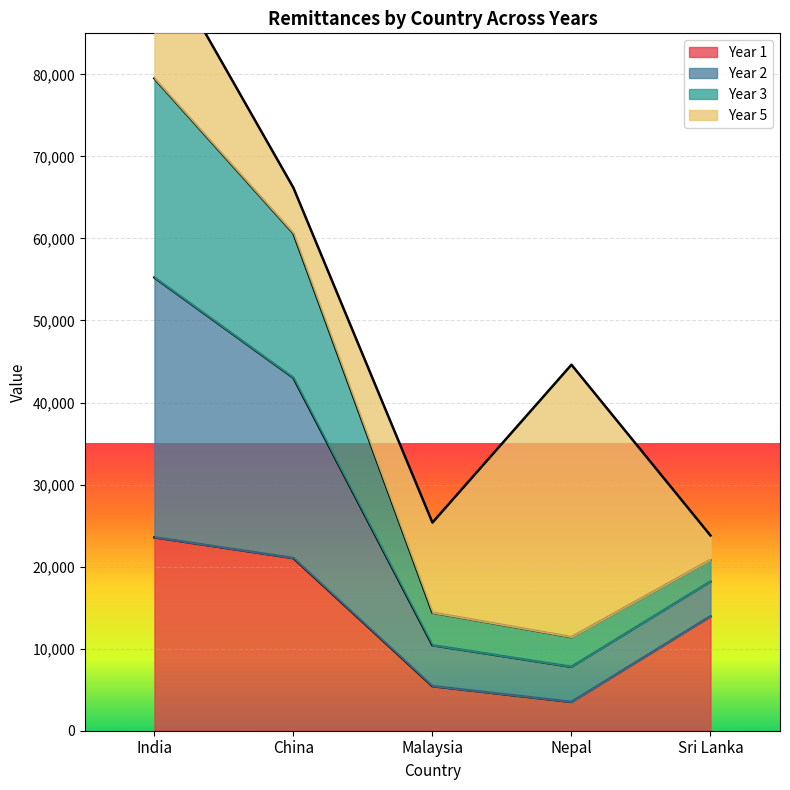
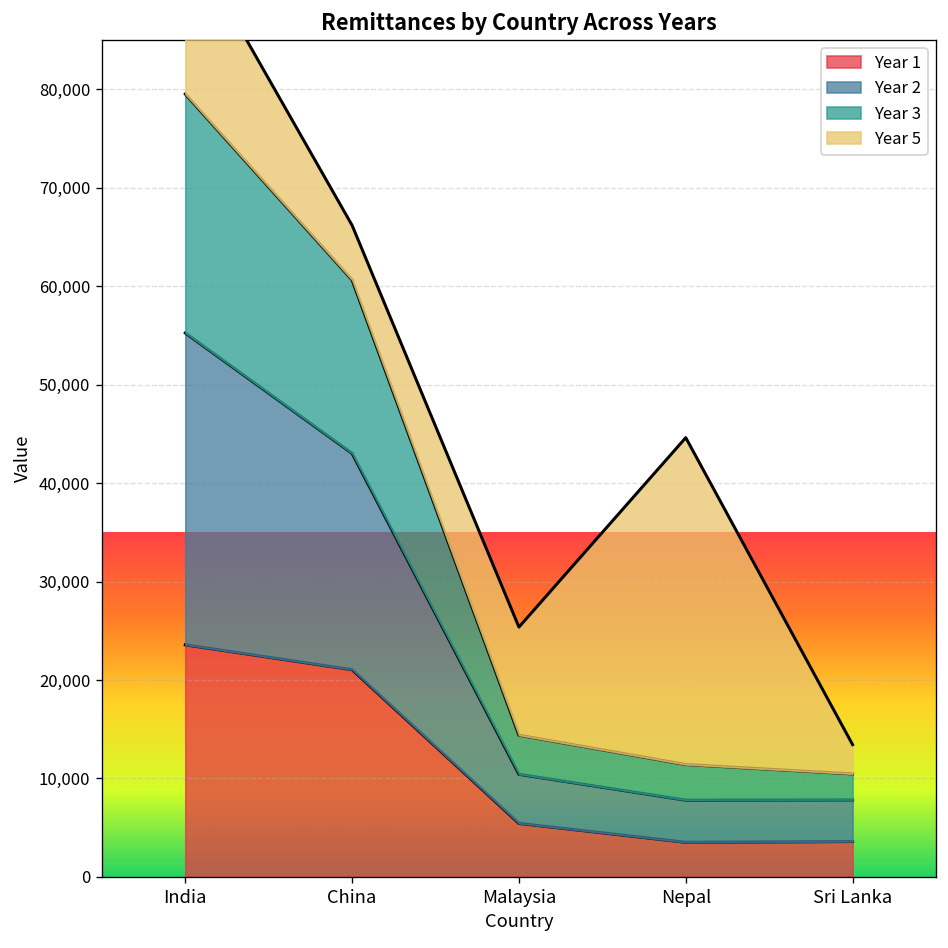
  {
    "Year 1": {
      "India": "24,000",
      "China": "21,000",
      "Malaysia": "5,000",
      "Nepal": "4,000",
-     "Sri Lanka": "14,000"
+     "Sri Lanka": "4,000"
    },
    "Year 5": {
      "China": "6,000",
      "Malaysia": "11,000",
      "Nepal": "33,000",
      "Sri Lanka": "3,000"
    }
  }
